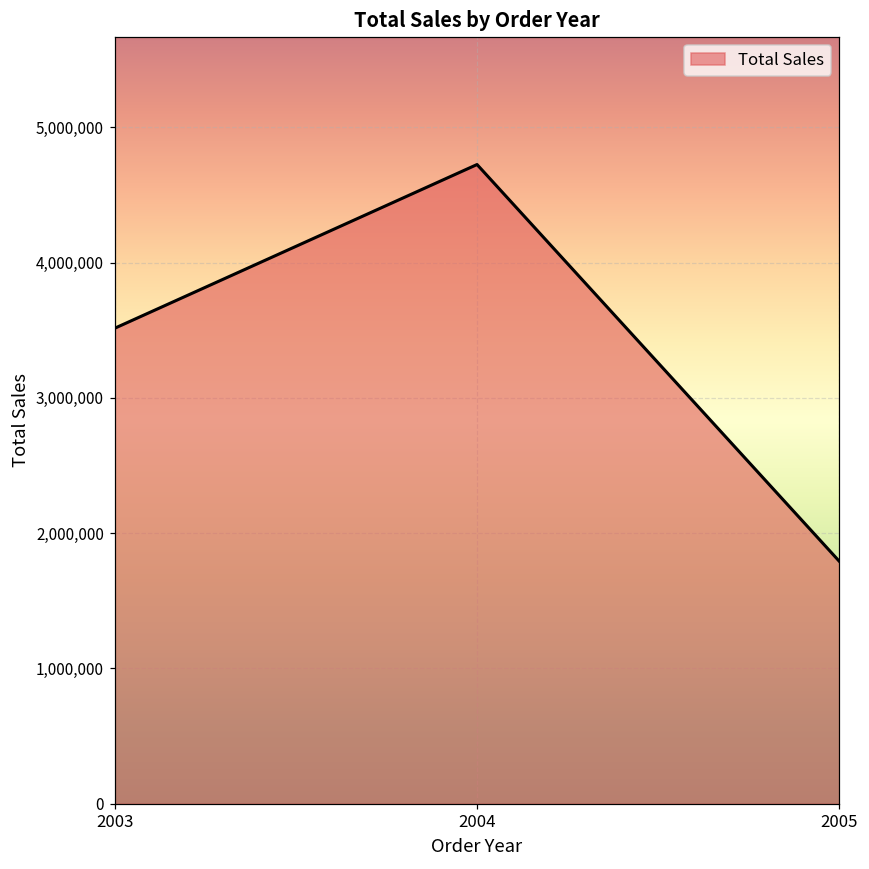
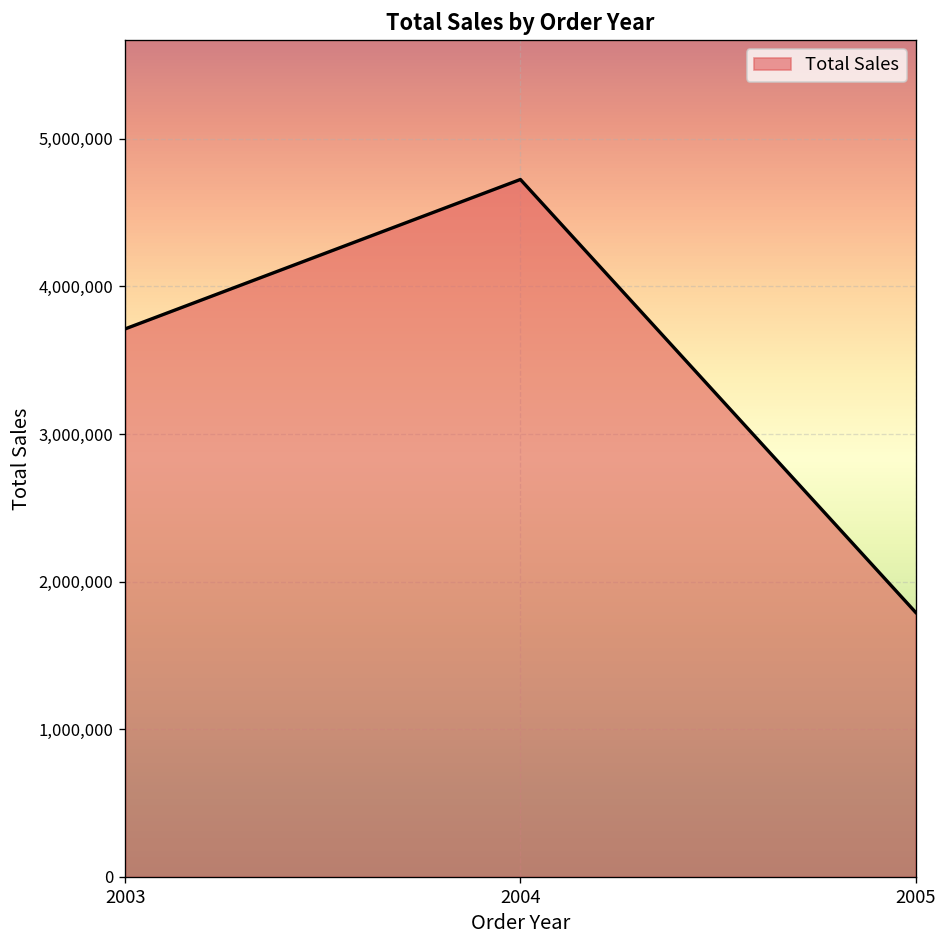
  {
-   "2003": "3,510,000",
+   "2003": "3,710,000",
    "2004": "4,720,000",
    "2005": "1,790,000"
  }
